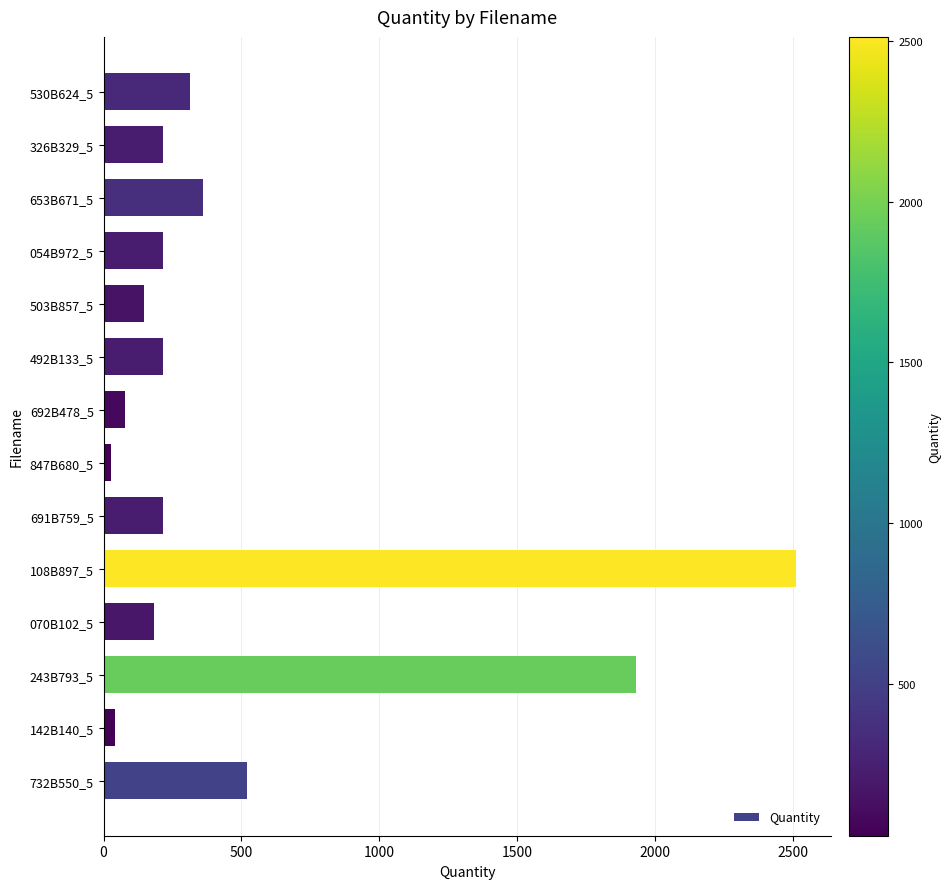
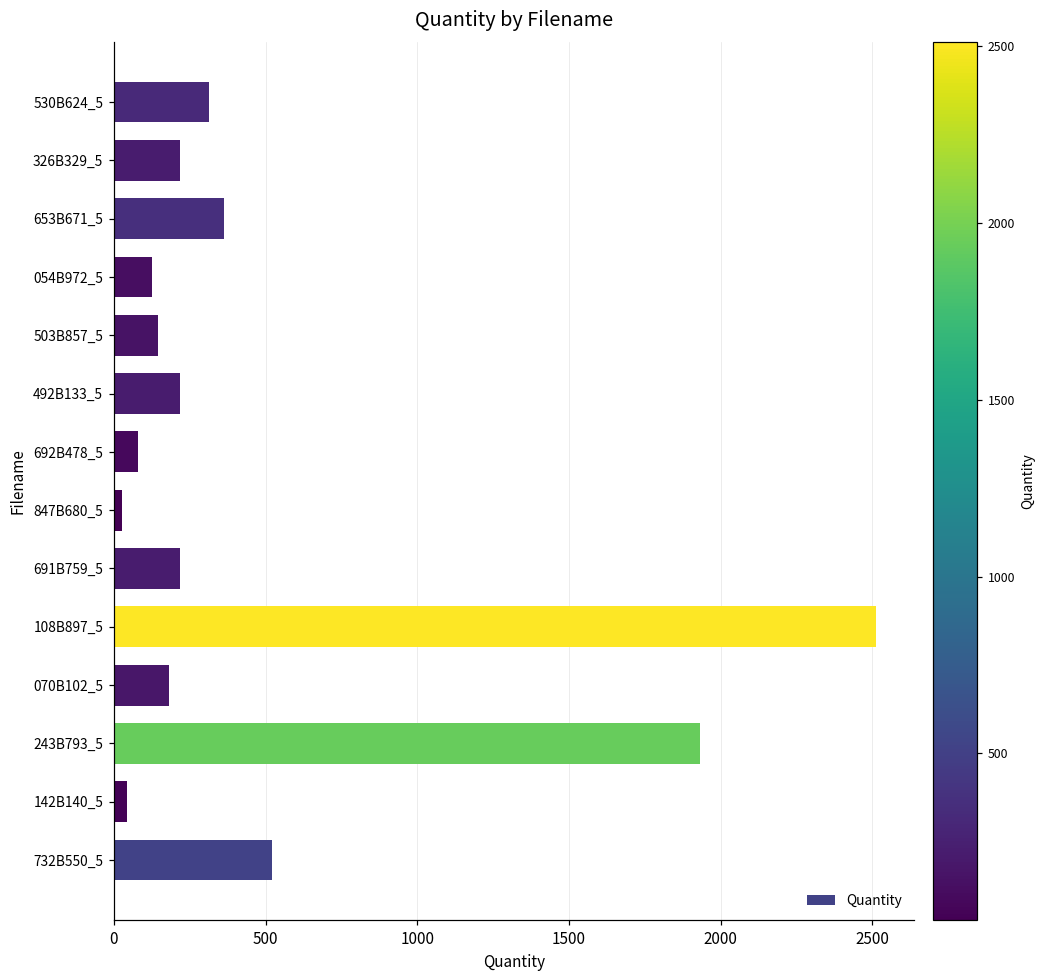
  {
    "530B624_5": 320,
    "326B329_5": 220,
    "653B671_5": 360,
-   "054B972_5": 220,
+   "054B972_5": 130,
    "503B857_5": 150,
    "492B133_5": 220,
    "692B478_5": 80,
    "847B680_5": 30,
    "691B759_5": 220,
    "108B897_5": 2510,
    "070B102_5": 180,
    "243B793_5": 1930,
    "142B140_5": 40,
    "732B550_5": 520
  }
